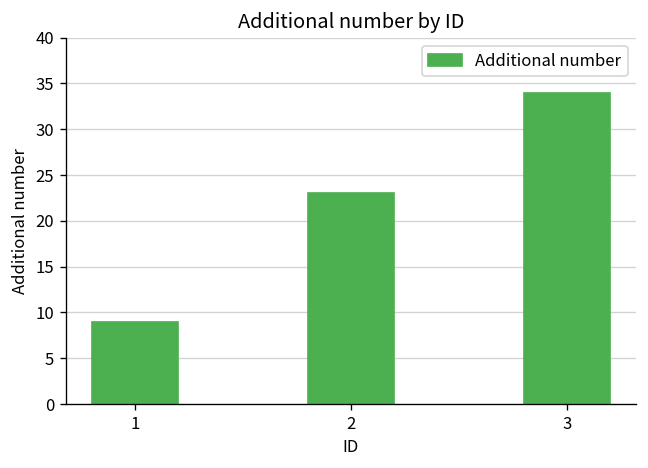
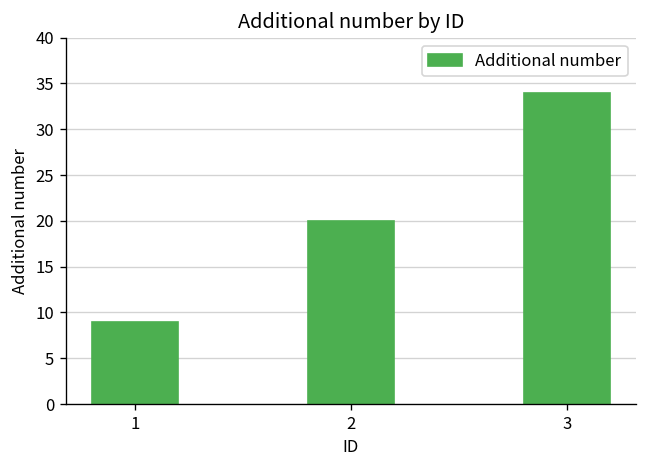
  {
    "1": 9,
-   "2": 23,
+   "2": 20,
    "3": 34
  }
